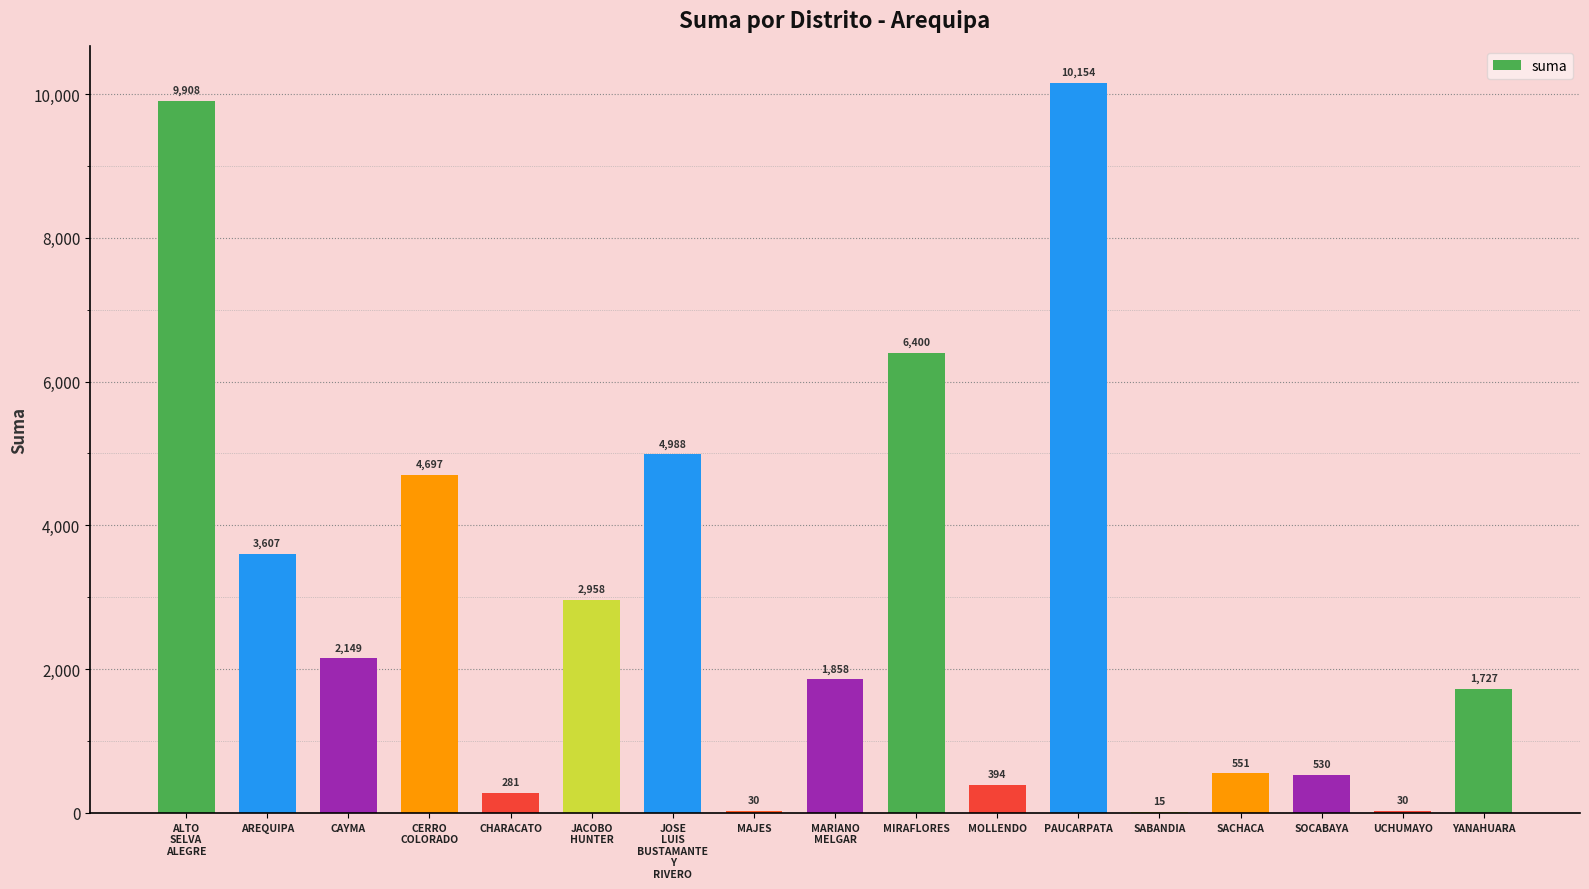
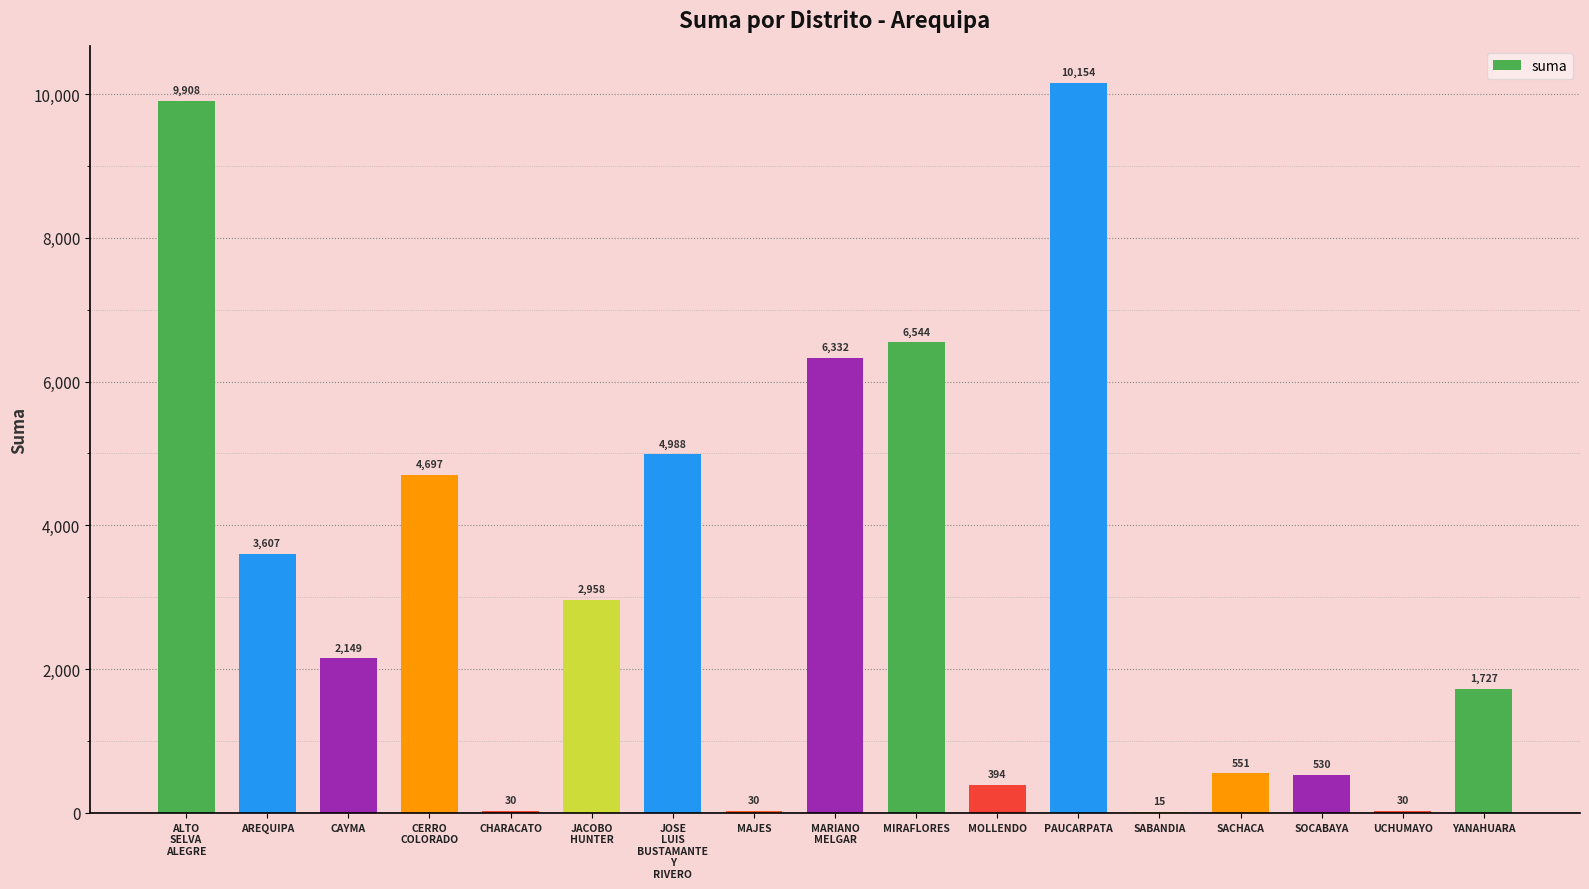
  {
    "ALTO SELVA ALEGRE": "9,908",
    "AREQUIPA": "3,607",
    "CAYMA": "2,149",
    "CERRO COLORADO": "4,697",
-   "CHARACATO": "281",
+   "CHARACATO": "30",
    "JACOBO HUNTER": "2,958",
    "JOSE LUIS BUSTAMANTE Y RIVERO": "4,988",
    "MAJES": "30",
-   "MARIANO MELGAR": "1,858",
-   "MIRAFLORES": "6,400",
+   "MARIANO MELGAR": "6,332",
+   "MIRAFLORES": "6,544",
    "MOLLENDO": "394",
    "PAUCARPATA": "10,154",
    "SABANDIA": "15",
    "SACHACA": "551",
    "SOCABAYA": "530",
    "UCHUMAYO": "30",
    "YANAHUARA": "1,727"
  }
